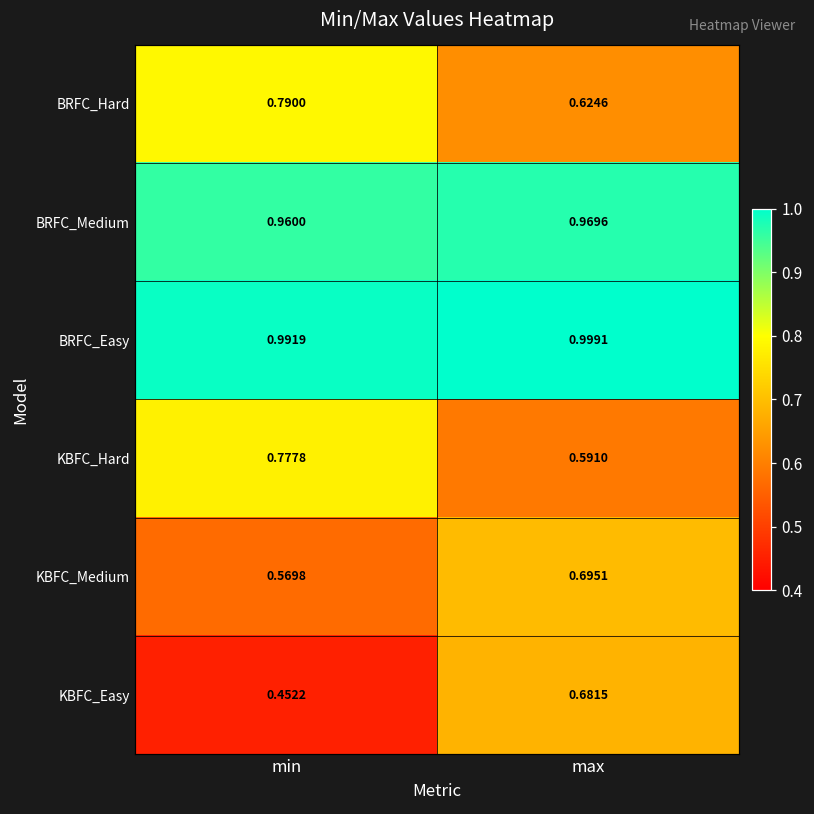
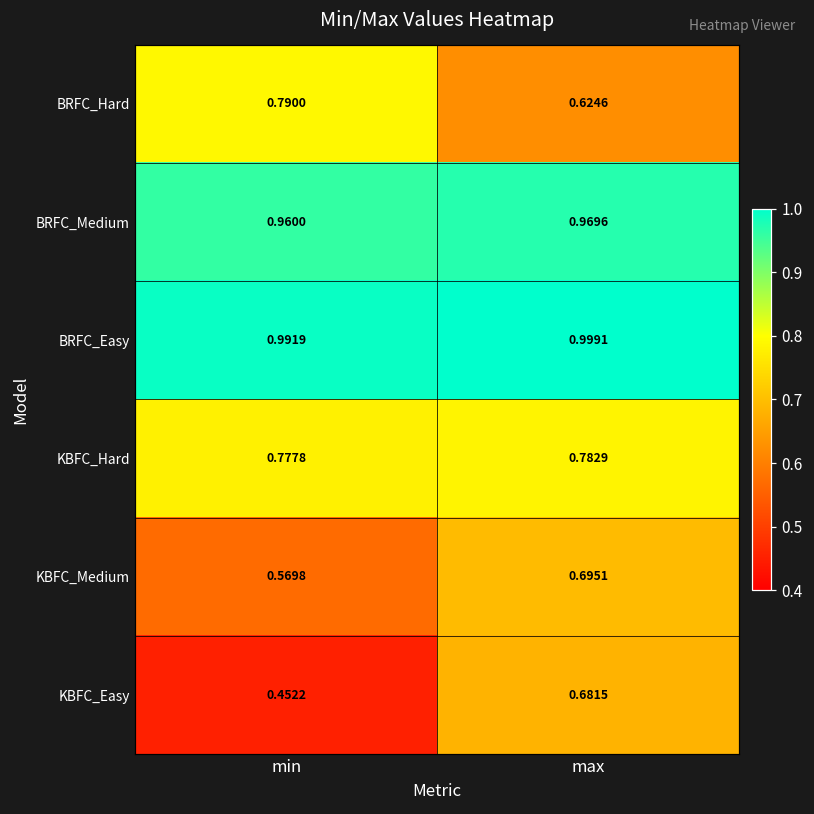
  {
    "BRFC_Hard": {
      "min": 0.7900,
      "max": 0.6246
    },
    "BRFC_Medium": {
      "min": 0.9600,
      "max": 0.9696
    },
    "BRFC_Easy": {
      "min": 0.9919,
      "max": 0.9991
    },
    "KBFC_Hard": {
      "min": 0.7778,
-     "max": 0.5910
+     "max": 0.7829
    },
    "KBFC_Medium": {
      "min": 0.5698,
      "max": 0.6951
    },
    "KBFC_Easy": {
      "min": 0.4522,
      "max": 0.6815
    }
  }
